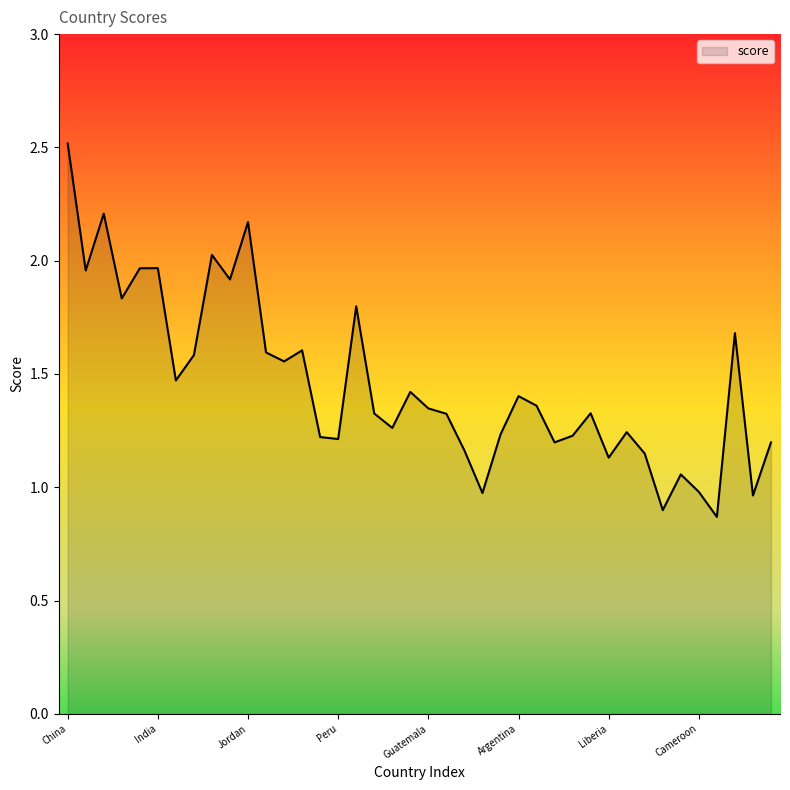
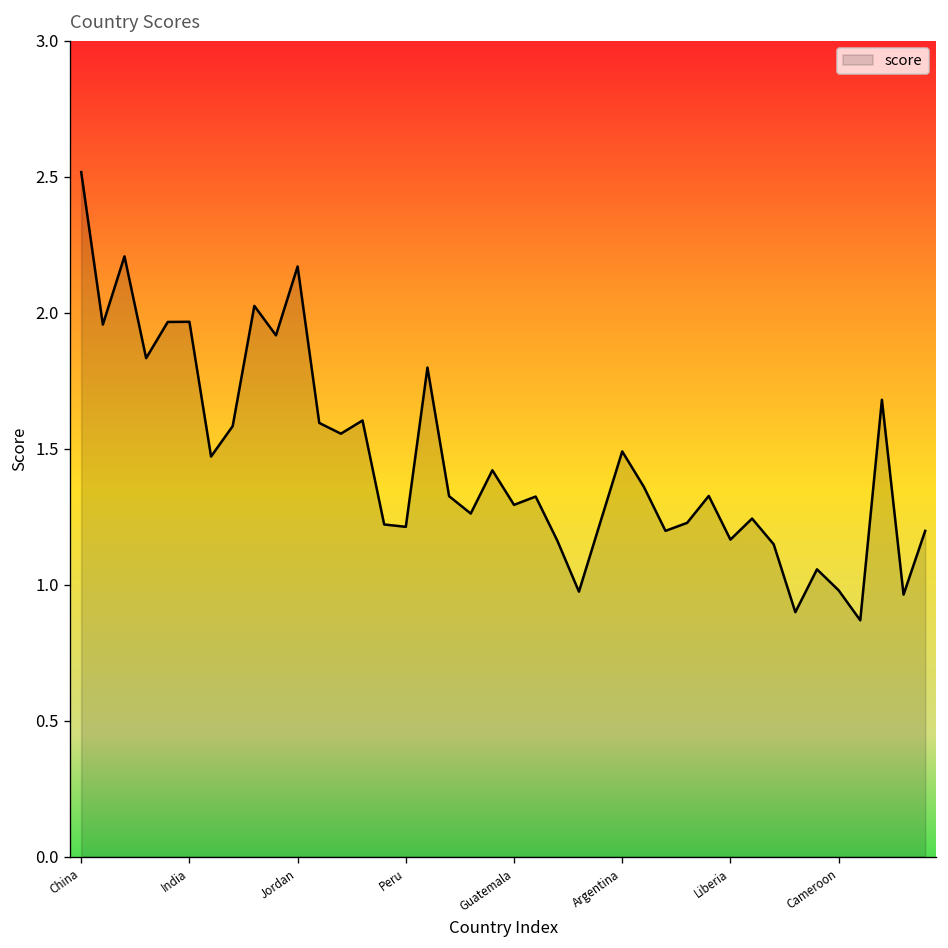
  {
    "China": 2.52,
    "India": 1.97,
    "Jordan": 2.17,
    "Peru": 1.21,
-   "Guatemala": 1.35,
-   "Argentina": 1.40,
-   "Liberia": 1.13,
+   "Guatemala": 1.29,
+   "Argentina": 1.49,
+   "Liberia": 1.17,
    "Cameroon": 0.98
  }
